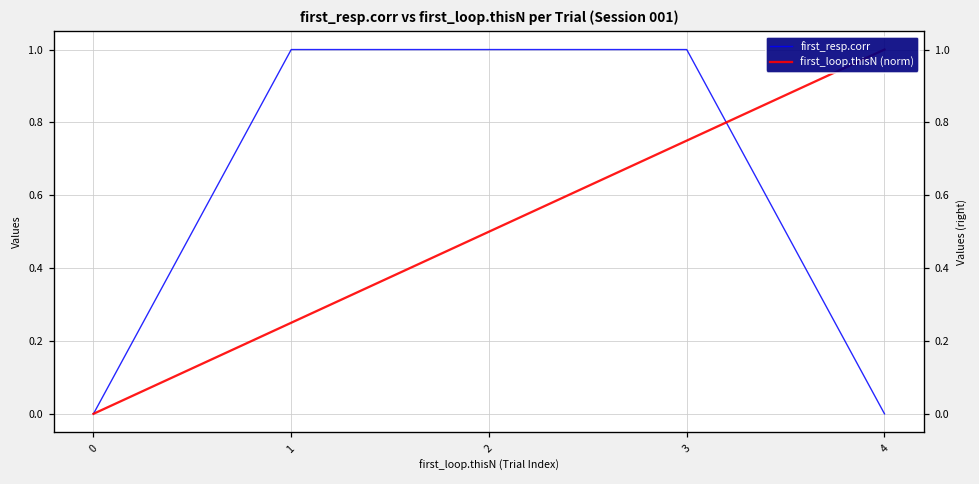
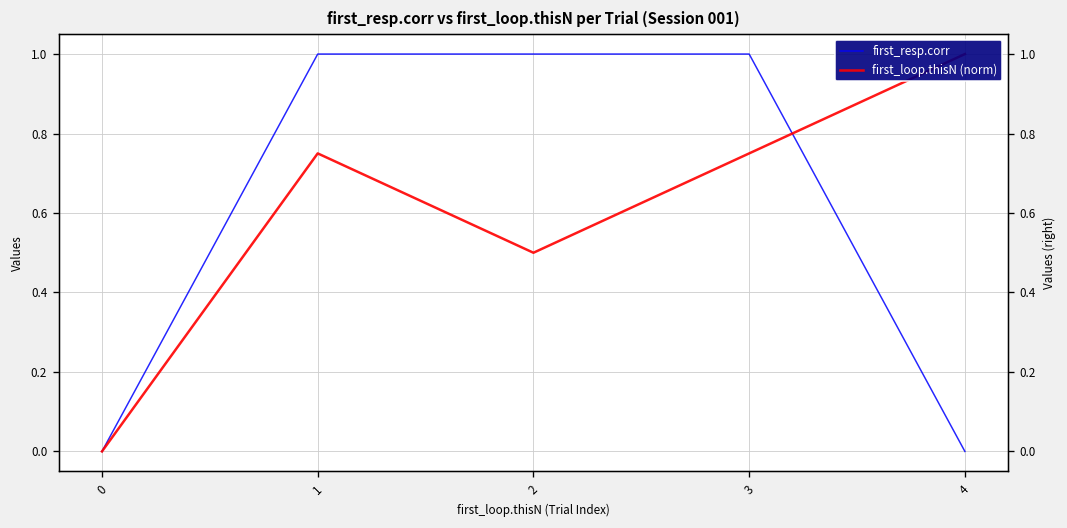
  {
    "first_resp.corr": {
      "1": 1.00,
      "2": 1.00,
      "3": 1.00,
      "4": 0.00
    },
    "first_loop.thisN (norm)": {
-     "1": 0.25,
+     "1": 0.75,
      "2": 0.50,
      "3": 0.75
    }
  }
